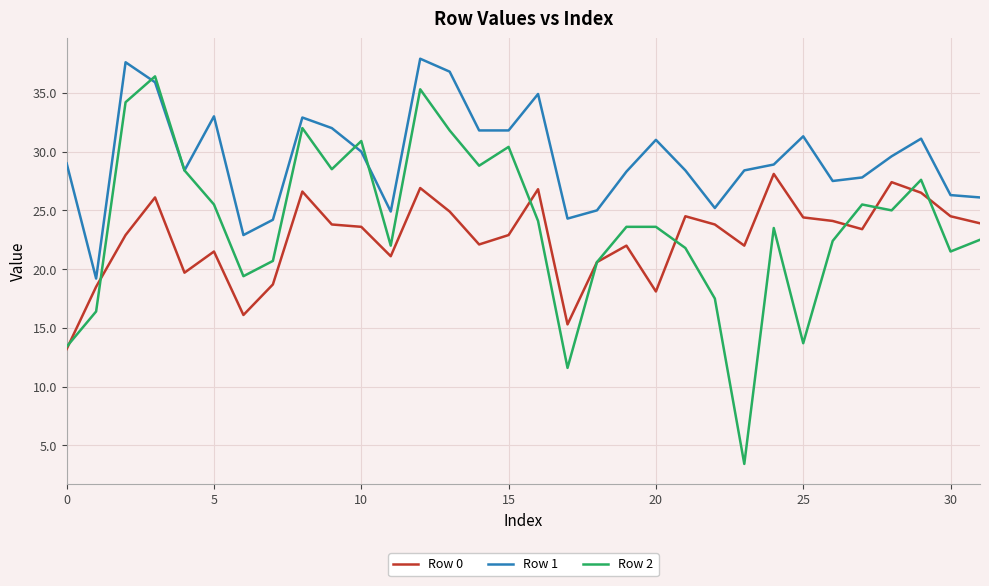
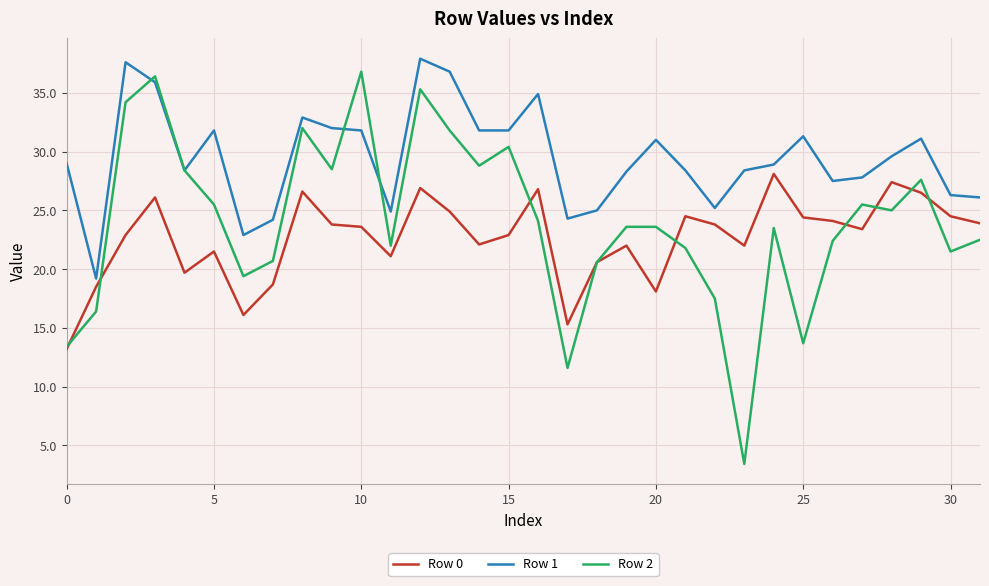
  {
    "Row 0": {
      "5": 21.5,
      "10": 23.6,
      "15": 22.9,
      "20": 18.1,
      "25": 24.4,
      "30": 24.5
    },
    "Row 1": {
      "0": 29.0,
-     "5": 33.0,
-     "10": 30.0,
+     "5": 31.8,
+     "10": 31.8,
      "15": 31.8,
      "20": 31.0,
      "25": 31.3,
      "30": 26.3
    },
    "Row 2": {
      "5": 25.5,
-     "10": 30.9,
+     "10": 36.8,
      "15": 30.4,
      "20": 23.6,
      "25": 13.7,
      "30": 21.5
    }
  }
